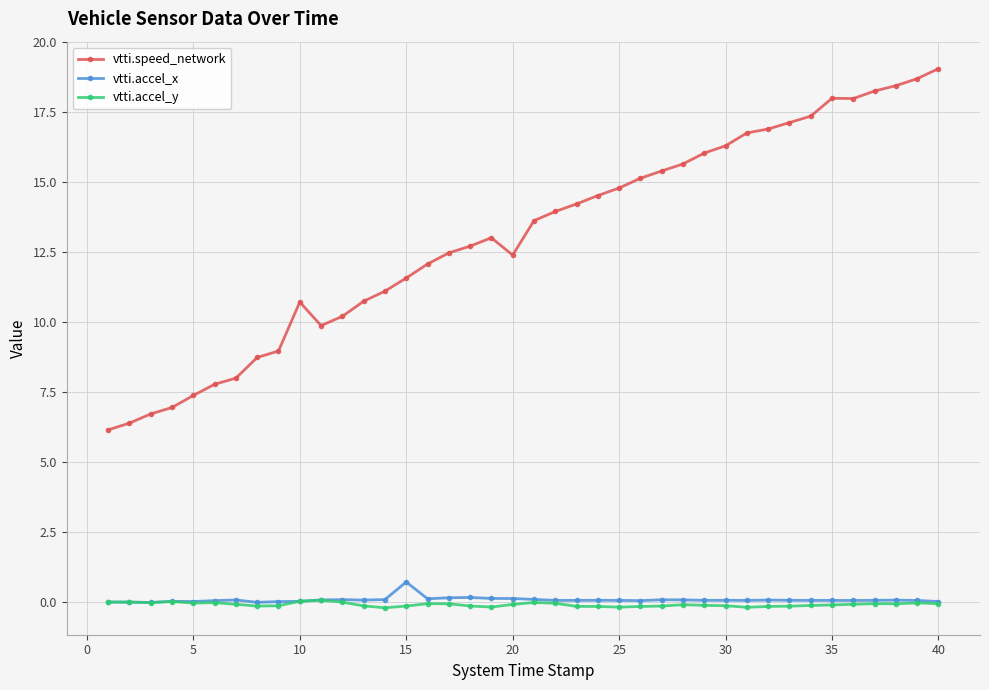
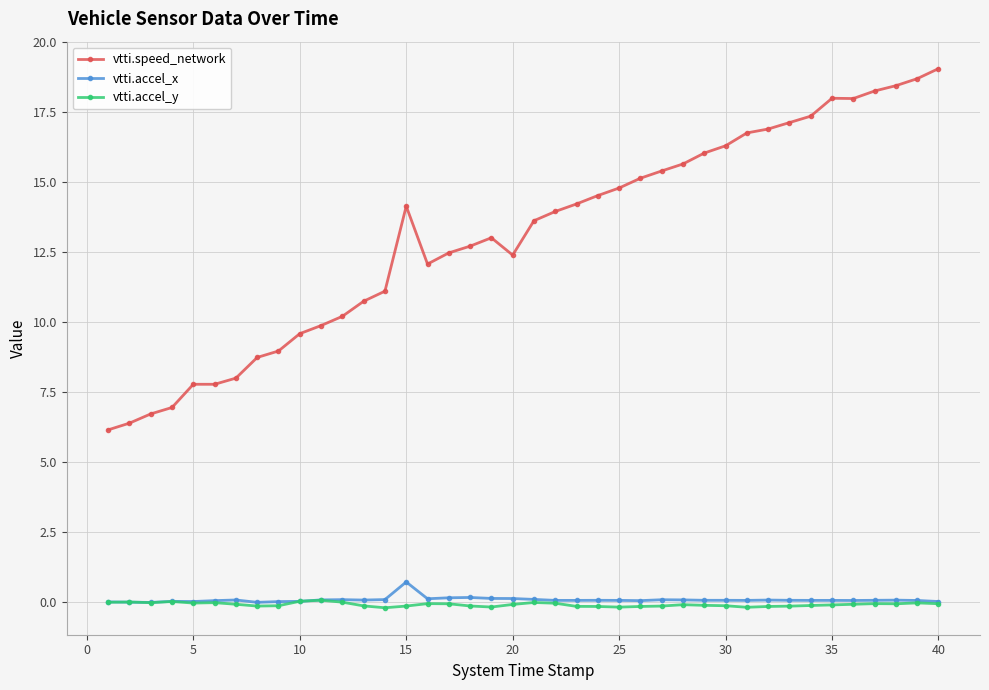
  {
    "vtti.speed_network": {
-     "5": 7.4,
-     "10": 10.7,
-     "15": 11.6,
+     "5": 7.8,
+     "10": 9.6,
+     "15": 14.1,
      "20": 12.4,
      "25": 14.8,
      "30": 16.3,
      "35": 18.0,
      "40": 19.1
    },
    "vtti.accel_x": {
      "15": 0.7,
      "20": 0.1,
      "25": 0.0,
      "30": 0.0,
      "35": 0.0
    },
    "vtti.accel_y": {
      "15": -0.2,
      "20": -0.1,
      "25": -0.2,
      "30": -0.2,
      "35": -0.1
    }
  }
